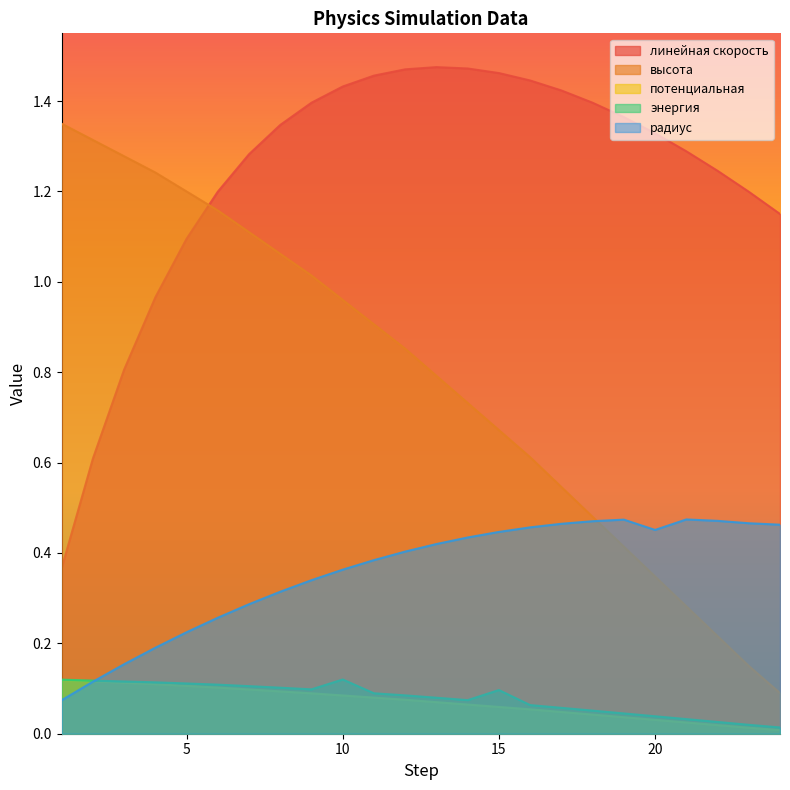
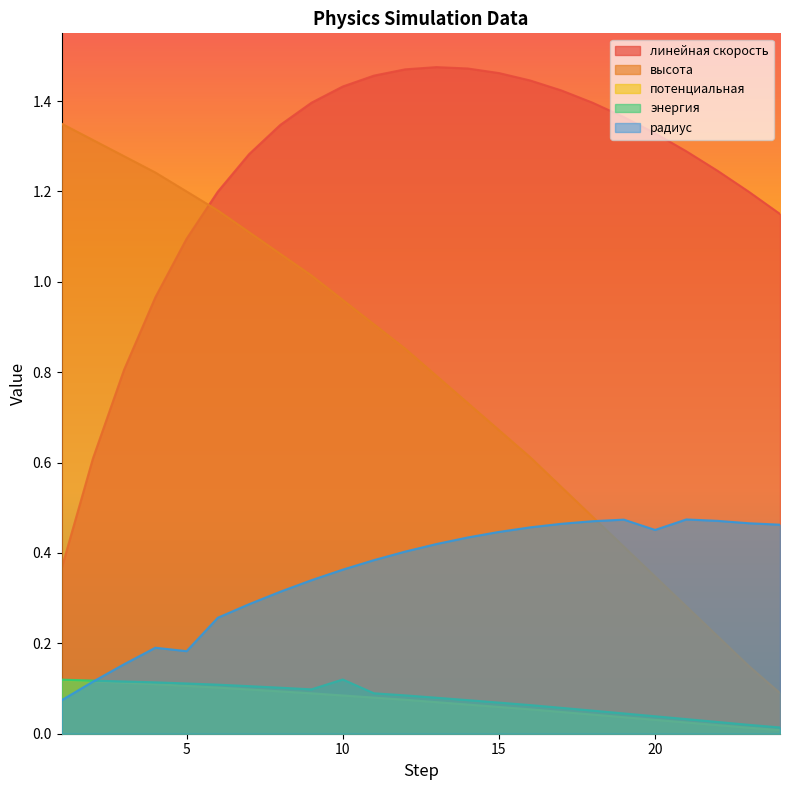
  {
    "энергия": {
      "10": 0.12,
-     "15": 0.10,
+     "15": 0.07,
      "20": 0.04
    },
    "радиус": {
-     "5": 0.22,
+     "5": 0.18,
      "10": 0.36,
      "15": 0.45,
      "20": 0.45
    }
  }
